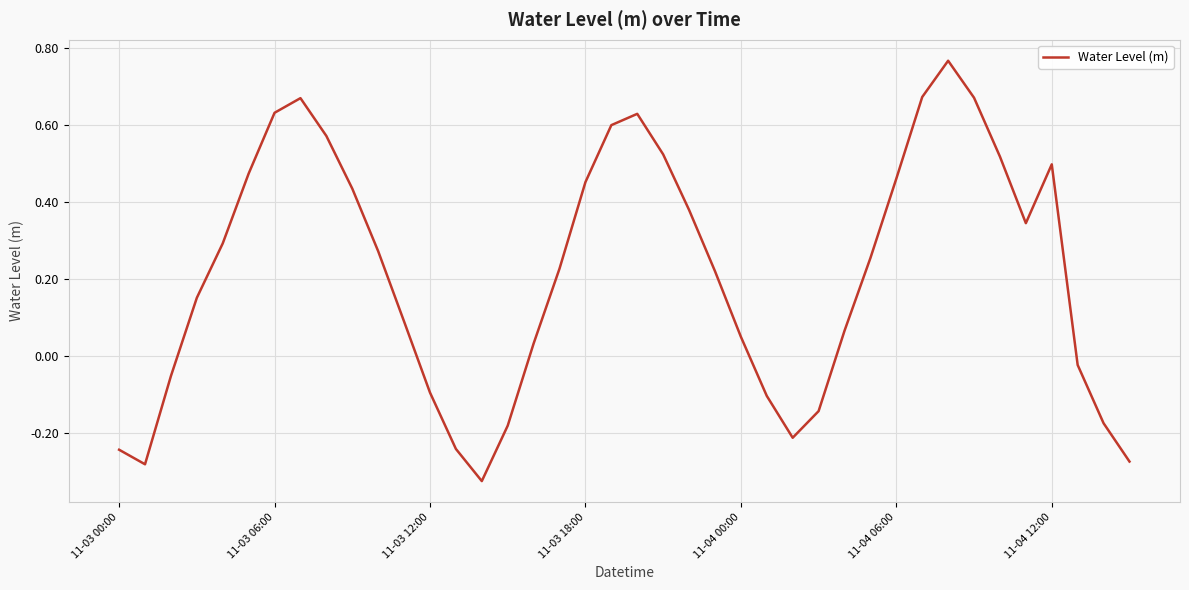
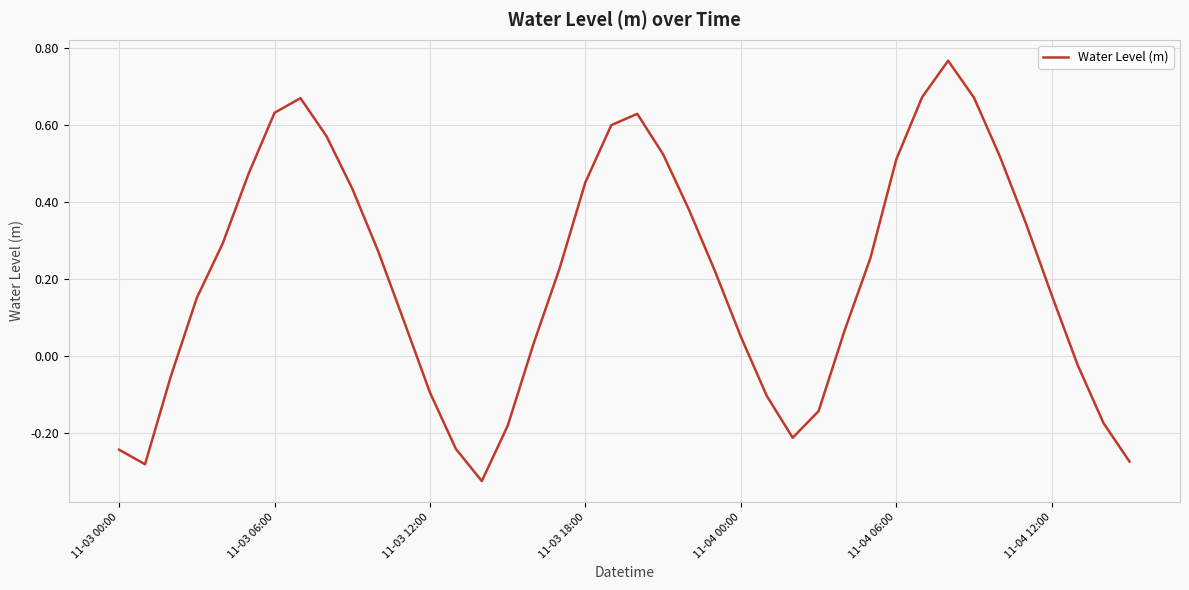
  {
    "11-03 00:00": -0.24,
    "11-03 06:00": 0.63,
    "11-03 12:00": -0.10,
    "11-03 18:00": 0.45,
    "11-04 00:00": 0.05,
-   "11-04 06:00": 0.46,
-   "11-04 12:00": 0.50
+   "11-04 06:00": 0.51,
+   "11-04 12:00": 0.16
  }
